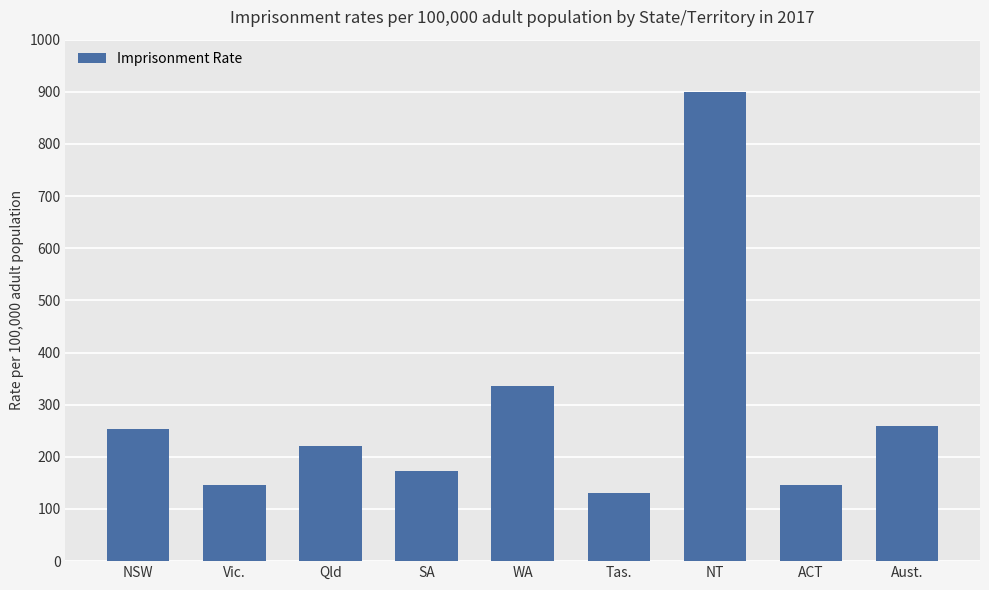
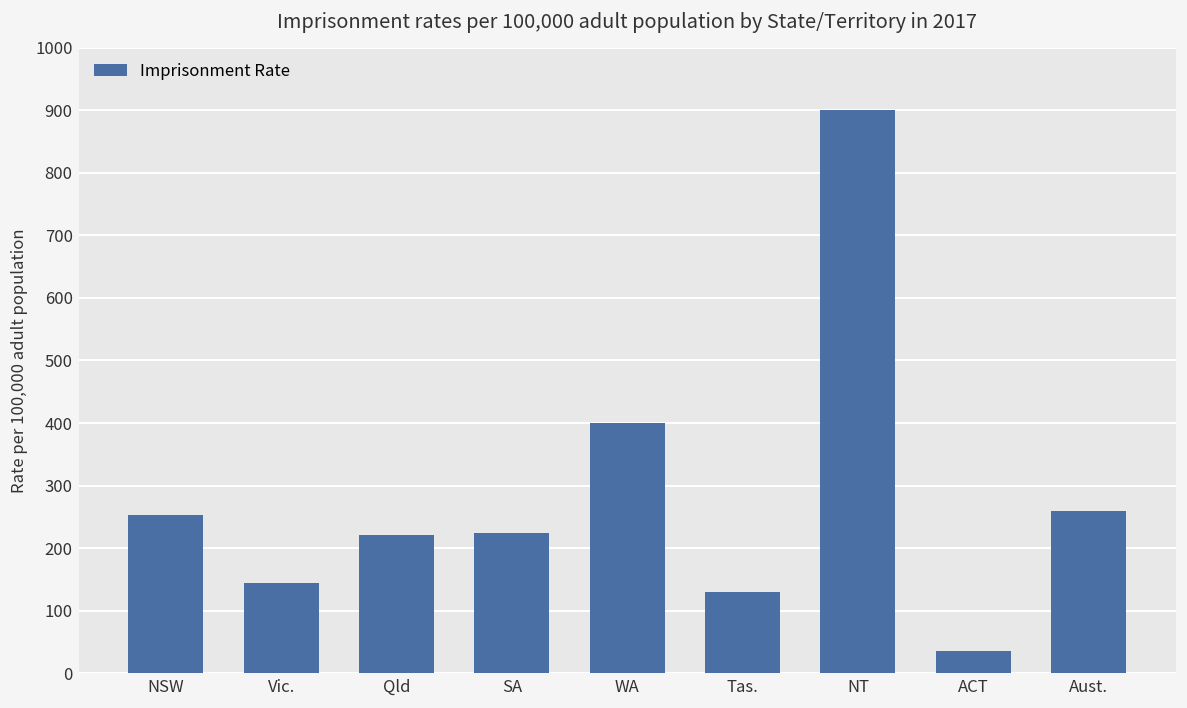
  {
    "NSW": 250,
    "Vic.": 150,
    "Qld": 220,
-   "SA": 170,
-   "WA": 330,
+   "SA": 220,
+   "WA": 400,
    "Tas.": 130,
    "NT": 900,
-   "ACT": 150,
+   "ACT": 40,
    "Aust.": 260
  }
